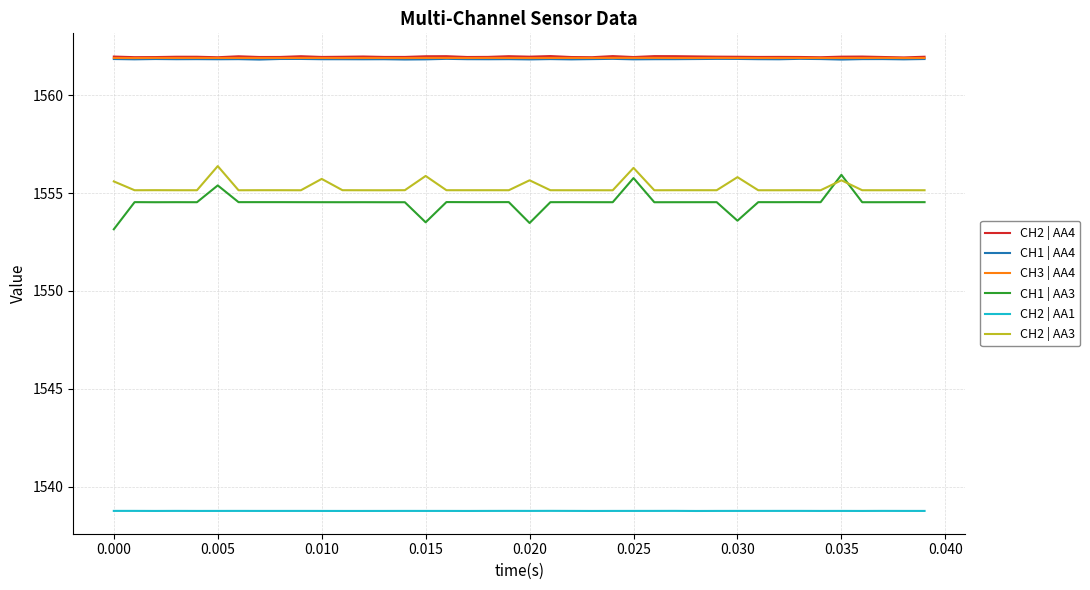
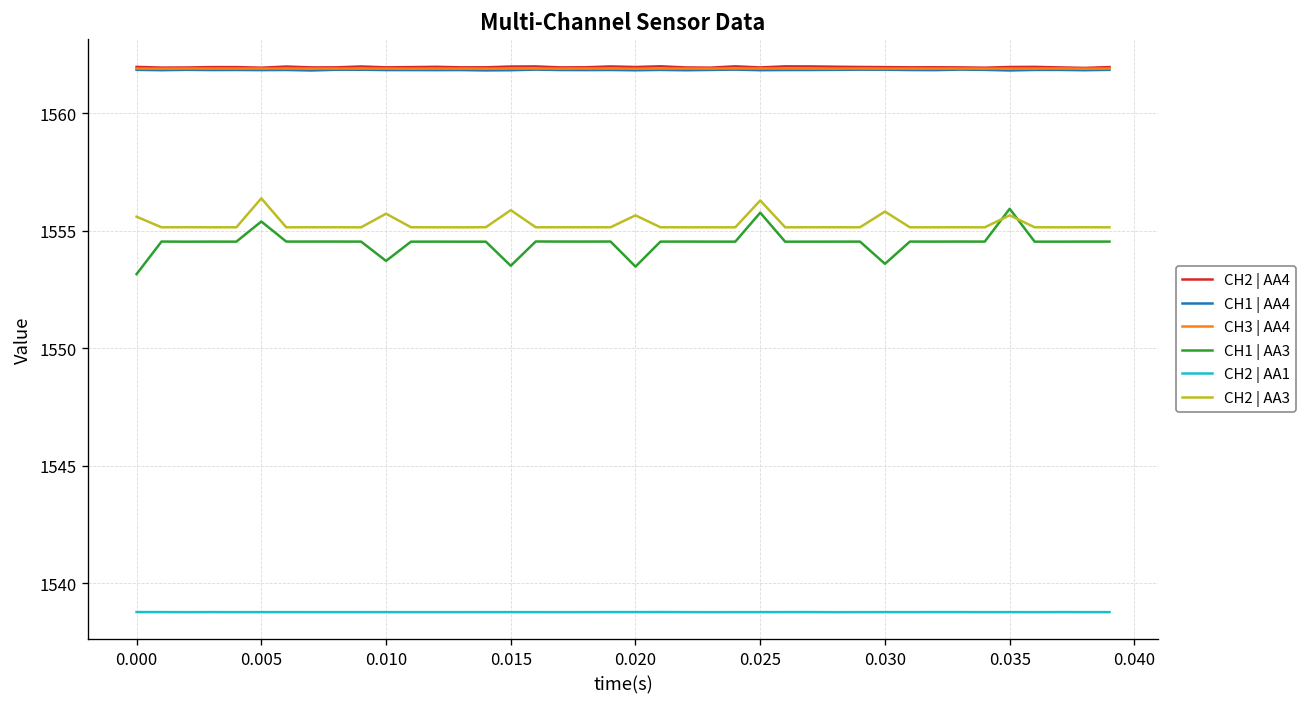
  {
    "CH1 | AA3": {
      "0.000": 1553.2,
      "0.005": 1555.4,
-     "0.010": 1554.5,
+     "0.010": 1553.7,
      "0.015": 1553.5,
      "0.020": 1553.5,
      "0.025": 1555.8,
      "0.030": 1553.6,
      "0.035": 1555.9
    },
    "CH2 | AA1": {
      "0.000": 1538.8,
      "0.005": 1538.8,
      "0.010": 1538.8,
      "0.015": 1538.8,
      "0.020": 1538.8,
      "0.025": 1538.8,
      "0.030": 1538.8,
      "0.035": 1538.8
    },
    "CH2 | AA3": {
      "0.000": 1555.6,
      "0.005": 1556.4,
      "0.010": 1555.7,
      "0.015": 1555.9,
      "0.020": 1555.7,
      "0.025": 1556.3,
      "0.030": 1555.8,
      "0.035": 1555.7
    }
  }
